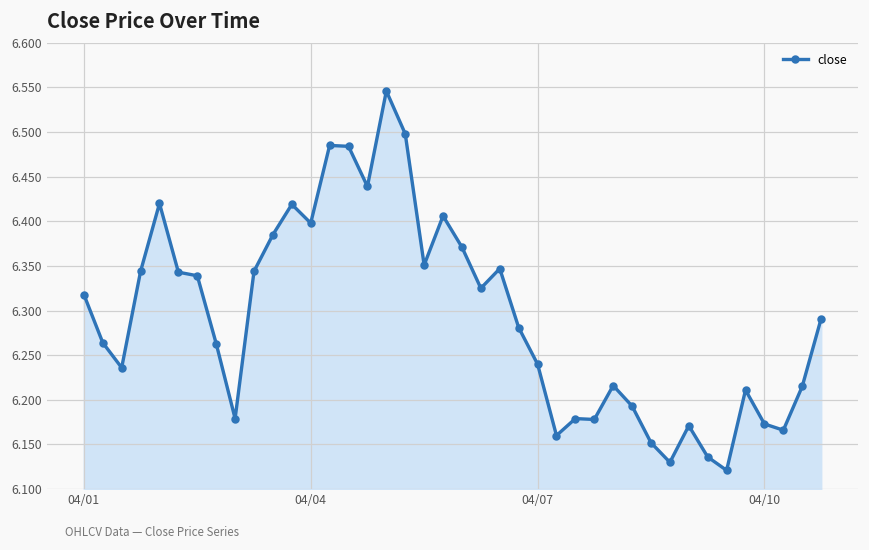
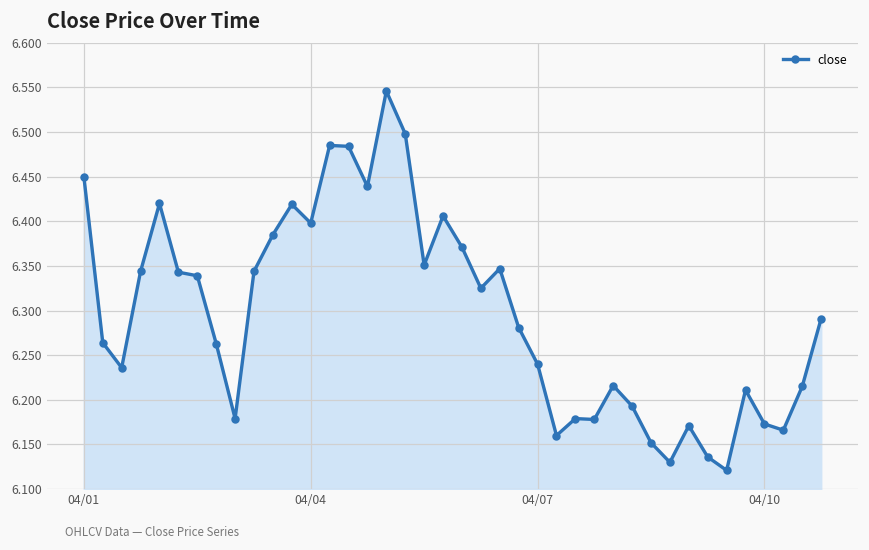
  {
-   "04/01": 6.32,
+   "04/01": 6.45,
    "04/04": 6.40,
    "04/07": 6.24,
    "04/10": 6.17
  }
